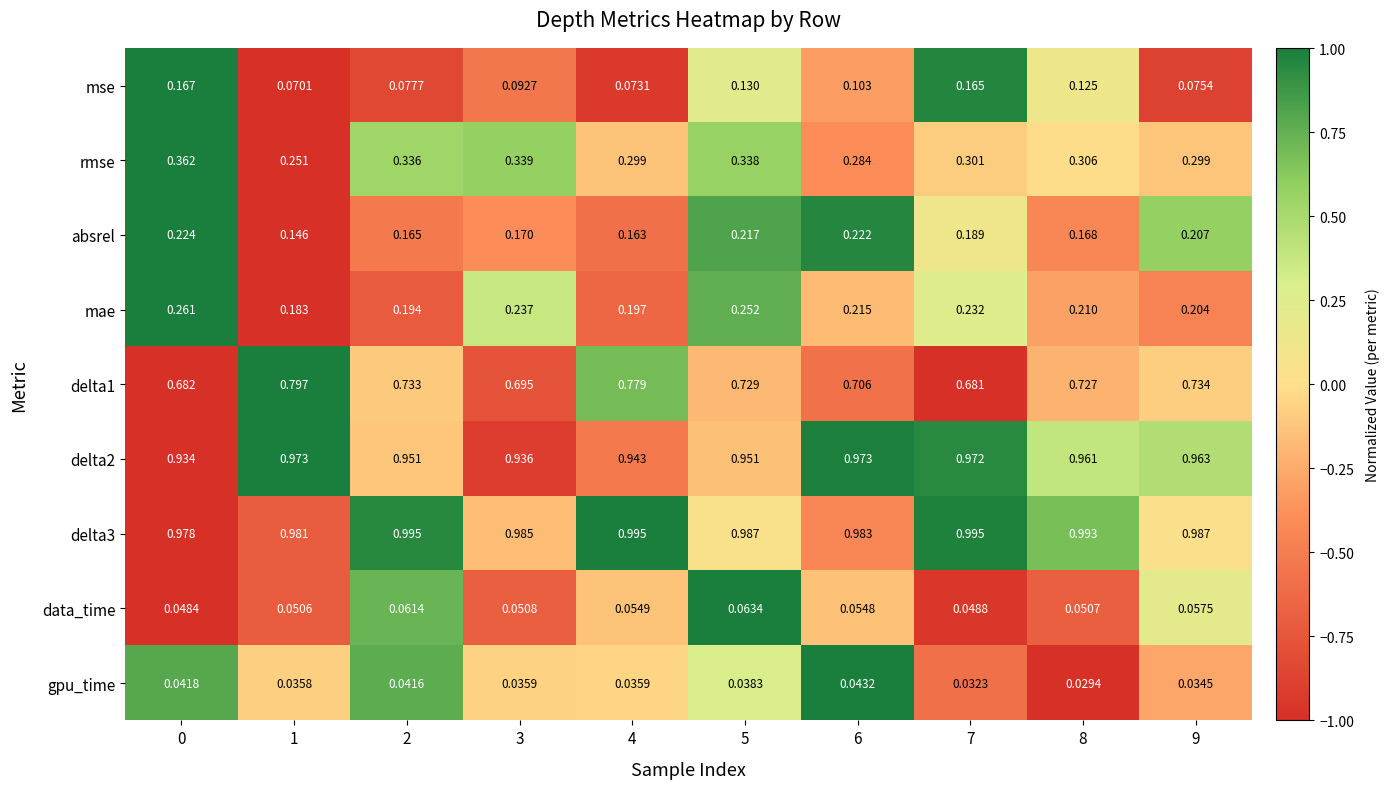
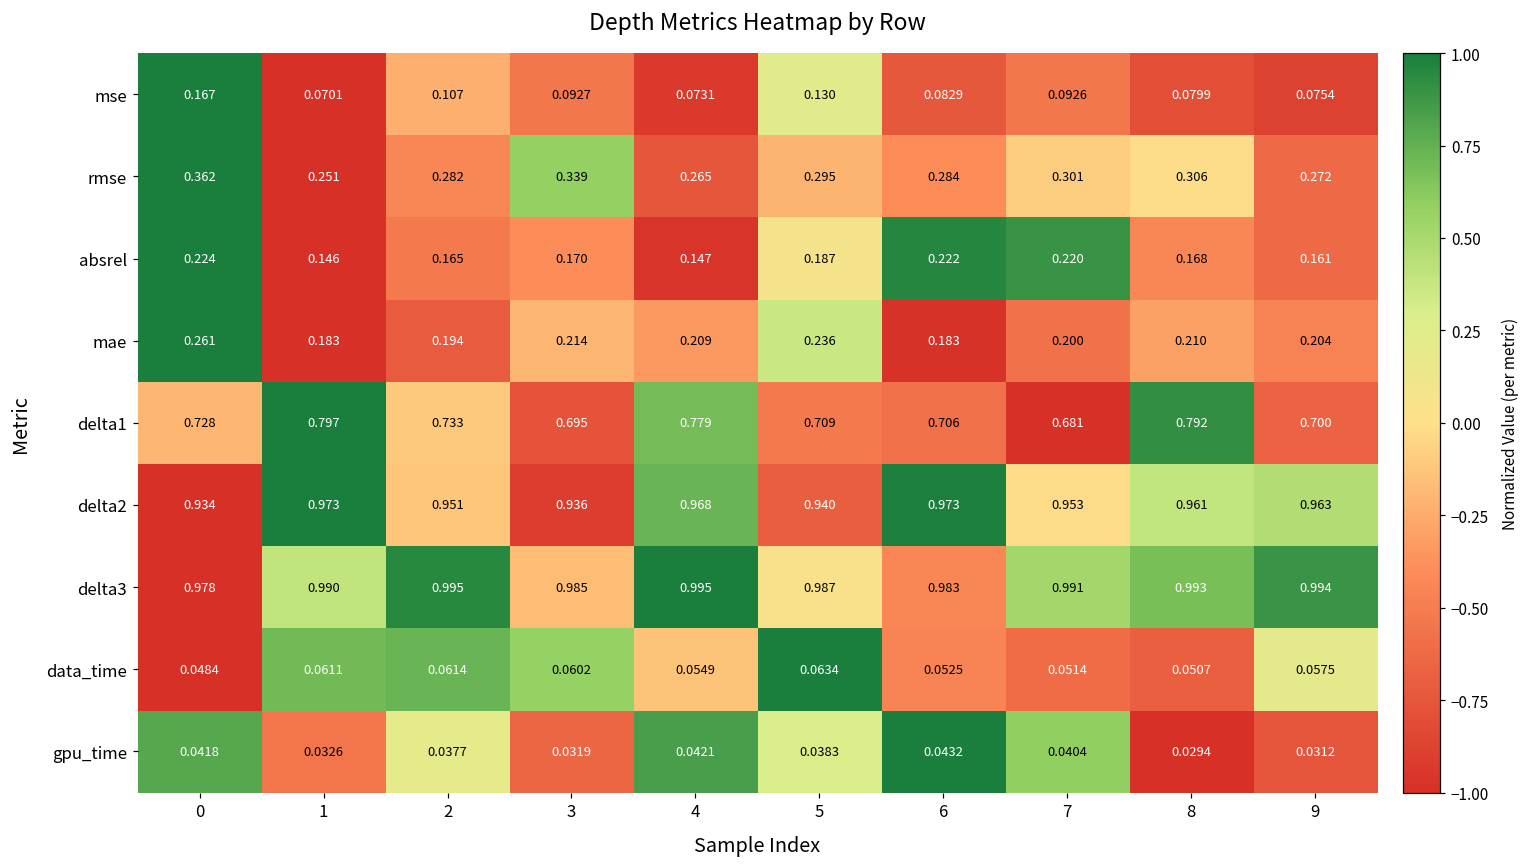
  {
    "mse": {
      "0": 0.167,
      "1": 0.0701,
-     "2": 0.0777,
+     "2": 0.107,
      "3": 0.0927,
      "4": 0.0731,
      "5": 0.130,
-     "6": 0.103,
-     "7": 0.165,
-     "8": 0.125,
+     "6": 0.0829,
+     "7": 0.0926,
+     "8": 0.0799,
      "9": 0.0754
    },
    "rmse": {
      "0": 0.362,
      "1": 0.251,
-     "2": 0.336,
+     "2": 0.282,
      "3": 0.339,
-     "4": 0.299,
-     "5": 0.338,
+     "4": 0.265,
+     "5": 0.295,
      "6": 0.284,
      "7": 0.301,
      "8": 0.306,
-     "9": 0.299
+     "9": 0.272
    },
    "absrel": {
      "0": 0.224,
      "1": 0.146,
      "2": 0.165,
      "3": 0.170,
-     "4": 0.163,
-     "5": 0.217,
+     "4": 0.147,
+     "5": 0.187,
      "6": 0.222,
-     "7": 0.189,
+     "7": 0.220,
      "8": 0.168,
-     "9": 0.207
+     "9": 0.161
    },
    "mae": {
      "0": 0.261,
      "1": 0.183,
      "2": 0.194,
-     "3": 0.237,
-     "4": 0.197,
-     "5": 0.252,
-     "6": 0.215,
-     "7": 0.232,
+     "3": 0.214,
+     "4": 0.209,
+     "5": 0.236,
+     "6": 0.183,
+     "7": 0.200,
      "8": 0.210,
      "9": 0.204
    },
    "delta1": {
-     "0": 0.682,
+     "0": 0.728,
      "1": 0.797,
      "2": 0.733,
      "3": 0.695,
      "4": 0.779,
-     "5": 0.729,
+     "5": 0.709,
      "6": 0.706,
      "7": 0.681,
-     "8": 0.727,
-     "9": 0.734
+     "8": 0.792,
+     "9": 0.700
    },
    "delta2": {
      "0": 0.934,
      "1": 0.973,
      "2": 0.951,
      "3": 0.936,
-     "4": 0.943,
-     "5": 0.951,
+     "4": 0.968,
+     "5": 0.940,
      "6": 0.973,
-     "7": 0.972,
+     "7": 0.953,
      "8": 0.961,
      "9": 0.963
    },
    "delta3": {
      "0": 0.978,
-     "1": 0.981,
+     "1": 0.990,
      "2": 0.995,
      "3": 0.985,
      "4": 0.995,
      "5": 0.987,
      "6": 0.983,
-     "7": 0.995,
+     "7": 0.991,
      "8": 0.993,
-     "9": 0.987
+     "9": 0.994
    },
    "data_time": {
      "0": 0.0484,
-     "1": 0.0506,
+     "1": 0.0611,
      "2": 0.0614,
-     "3": 0.0508,
+     "3": 0.0602,
      "4": 0.0549,
      "5": 0.0634,
-     "6": 0.0548,
-     "7": 0.0488,
+     "6": 0.0525,
+     "7": 0.0514,
      "8": 0.0507,
      "9": 0.0575
    },
    "gpu_time": {
      "0": 0.0418,
-     "1": 0.0358,
-     "2": 0.0416,
-     "3": 0.0359,
-     "4": 0.0359,
+     "1": 0.0326,
+     "2": 0.0377,
+     "3": 0.0319,
+     "4": 0.0421,
      "5": 0.0383,
      "6": 0.0432,
-     "7": 0.0323,
+     "7": 0.0404,
      "8": 0.0294,
-     "9": 0.0345
+     "9": 0.0312
    }
  }
